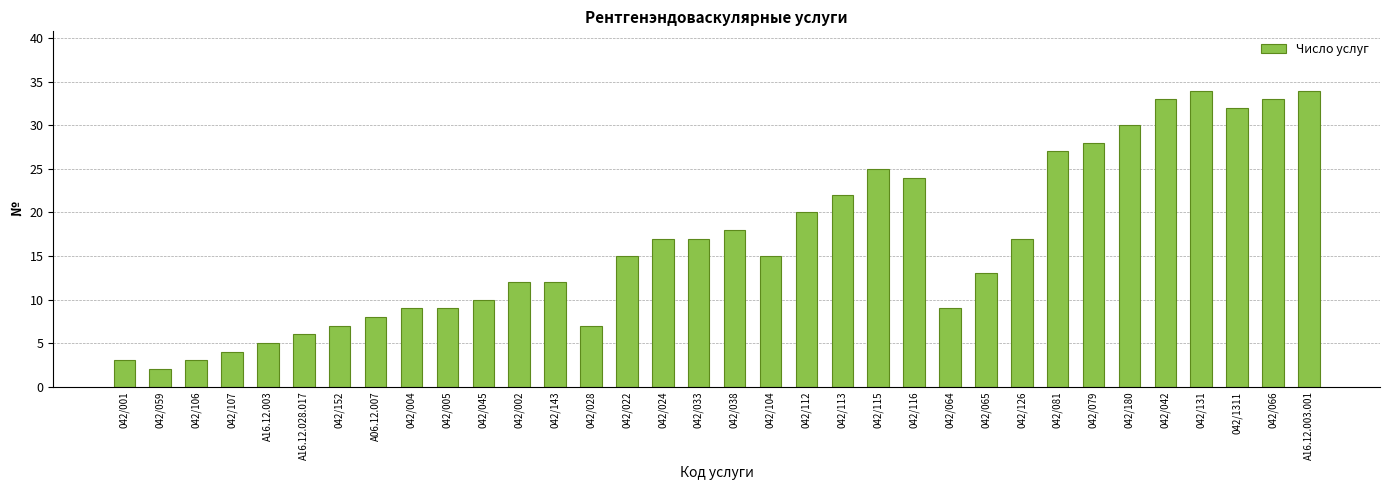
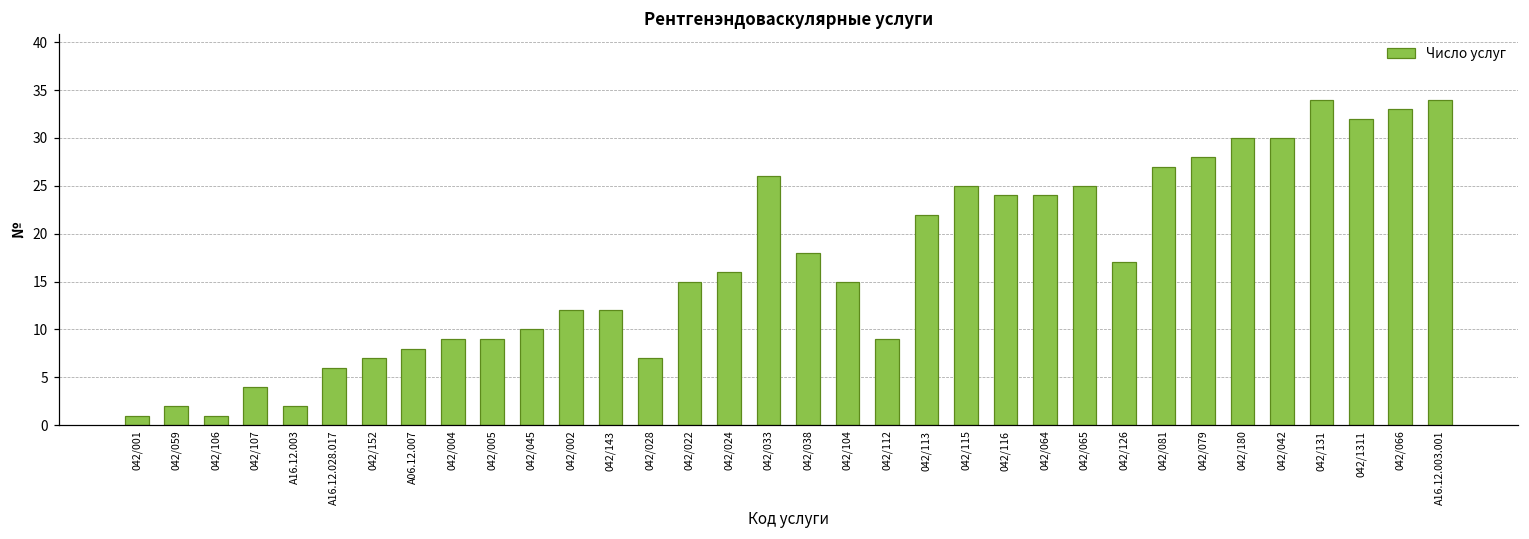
  {
-   "042/001": 3,
+   "042/001": 1,
    "042/059": 2,
-   "042/106": 3,
+   "042/106": 1,
    "042/107": 4,
-   "A16.12.003": 5,
+   "A16.12.003": 2,
    "A16.12.028.017": 6,
    "042/152": 7,
    "A06.12.007": 8,
    "042/004": 9,
    "042/005": 9,
    "042/045": 10,
    "042/002": 12,
    "042/143": 12,
    "042/028": 7,
    "042/022": 15,
-   "042/024": 17,
-   "042/033": 17,
+   "042/024": 16,
+   "042/033": 26,
    "042/038": 18,
    "042/104": 15,
-   "042/112": 20,
+   "042/112": 9,
    "042/113": 22,
    "042/115": 25,
    "042/116": 24,
-   "042/064": 9,
-   "042/065": 13,
+   "042/064": 24,
+   "042/065": 25,
    "042/126": 17,
    "042/081": 27,
    "042/079": 28,
    "042/180": 30,
-   "042/042": 33,
+   "042/042": 30,
    "042/131": 34,
    "042/1311": 32,
    "042/066": 33,
    "A16.12.003.001": 34
  }
